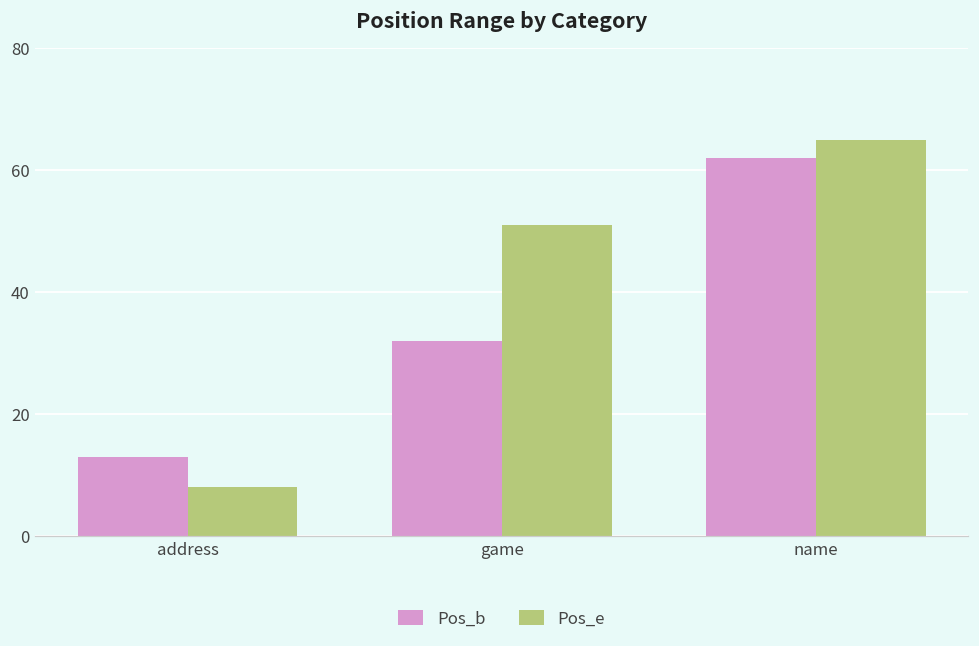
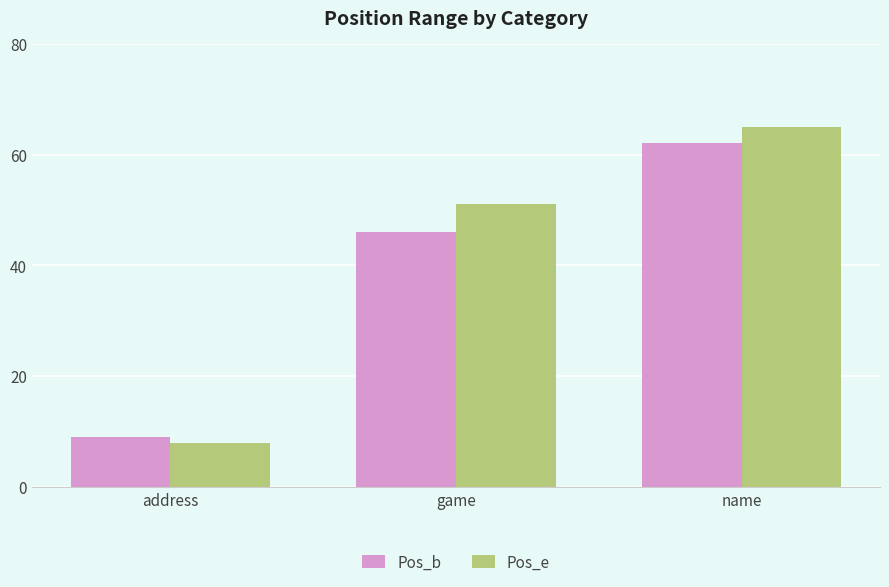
  {
    "Pos_b": {
-     "address": 13,
-     "game": 32,
+     "address": 9,
+     "game": 46,
      "name": 62
    },
    "Pos_e": {
      "address": 8,
      "game": 51,
      "name": 65
    }
  }
